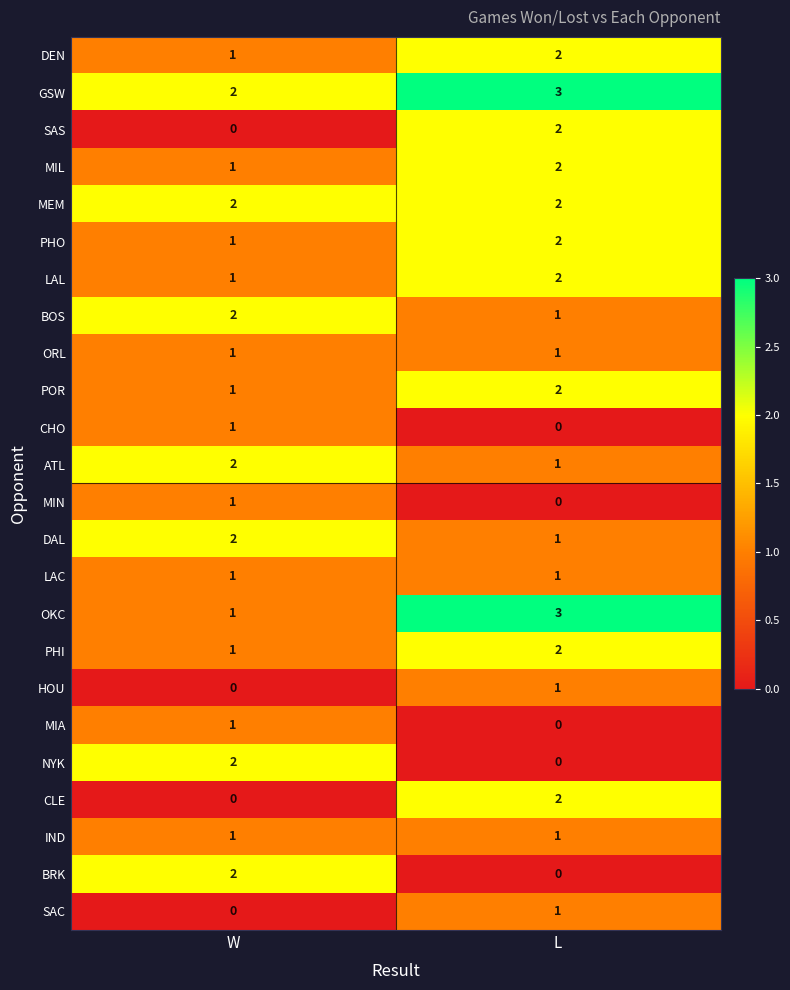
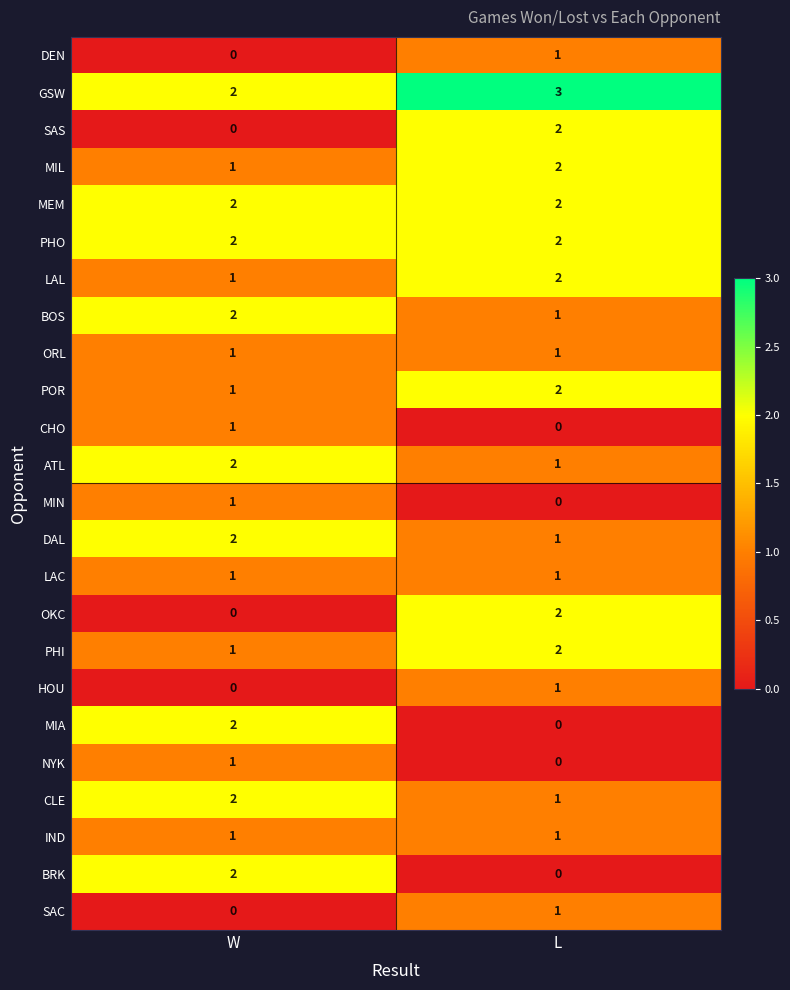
  {
    "DEN": {
-     "W": 1,
-     "L": 2
+     "W": 0,
+     "L": 1
    },
    "GSW": {
      "W": 2,
      "L": 3
    },
    "SAS": {
      "W": 0,
      "L": 2
    },
    "MIL": {
      "W": 1,
      "L": 2
    },
    "MEM": {
      "W": 2,
      "L": 2
    },
    "PHO": {
-     "W": 1,
+     "W": 2,
      "L": 2
    },
    "LAL": {
      "W": 1,
      "L": 2
    },
    "BOS": {
      "W": 2,
      "L": 1
    },
    "ORL": {
      "W": 1,
      "L": 1
    },
    "POR": {
      "W": 1,
      "L": 2
    },
    "CHO": {
      "W": 1,
      "L": 0
    },
    "ATL": {
      "W": 2,
      "L": 1
    },
    "MIN": {
      "W": 1,
      "L": 0
    },
    "DAL": {
      "W": 2,
      "L": 1
    },
    "LAC": {
      "W": 1,
      "L": 1
    },
    "OKC": {
-     "W": 1,
-     "L": 3
+     "W": 0,
+     "L": 2
    },
    "PHI": {
      "W": 1,
      "L": 2
    },
    "HOU": {
      "W": 0,
      "L": 1
    },
    "MIA": {
-     "W": 1,
+     "W": 2,
      "L": 0
    },
    "NYK": {
-     "W": 2,
+     "W": 1,
      "L": 0
    },
    "CLE": {
-     "W": 0,
-     "L": 2
+     "W": 2,
+     "L": 1
    },
    "IND": {
      "W": 1,
      "L": 1
    },
    "BRK": {
      "W": 2,
      "L": 0
    },
    "SAC": {
      "W": 0,
      "L": 1
    }
  }
